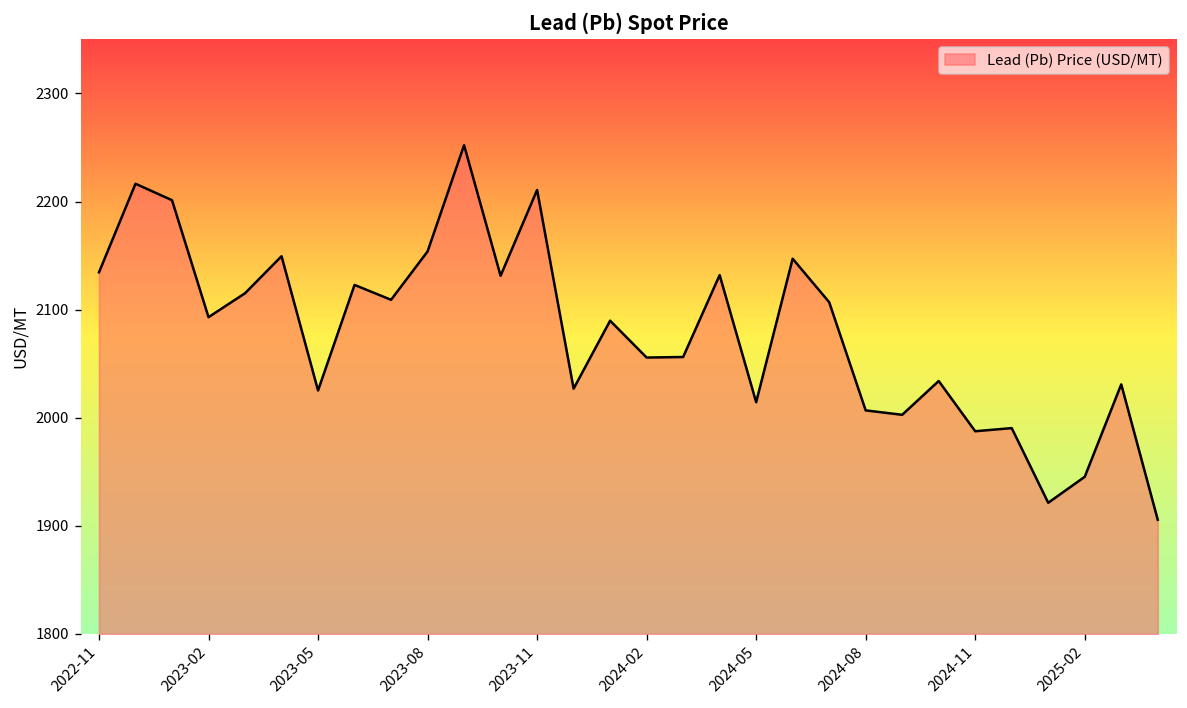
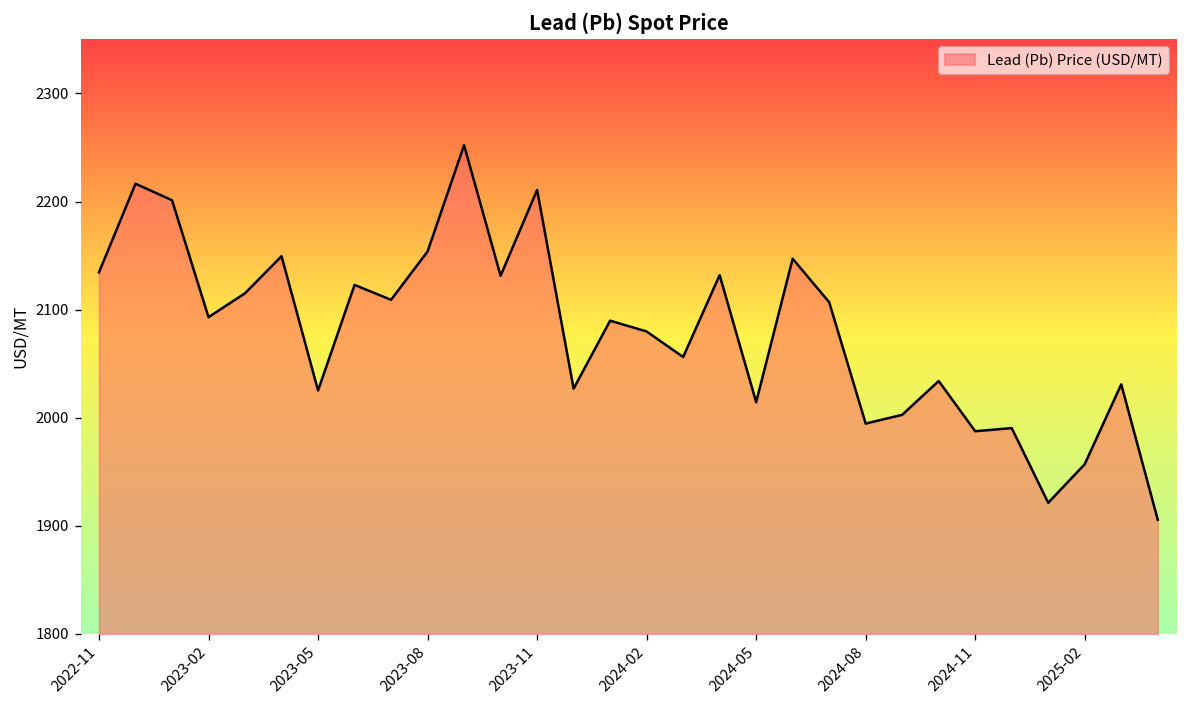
  {
    "2022-11": 2130,
    "2023-02": 2090,
    "2023-05": 2030,
    "2023-08": 2150,
    "2023-11": 2210,
-   "2024-02": 2060,
+   "2024-02": 2080,
    "2024-05": 2010,
-   "2024-08": 2010,
+   "2024-08": 1990,
    "2024-11": 1990,
-   "2025-02": 1950
+   "2025-02": 1960
  }
